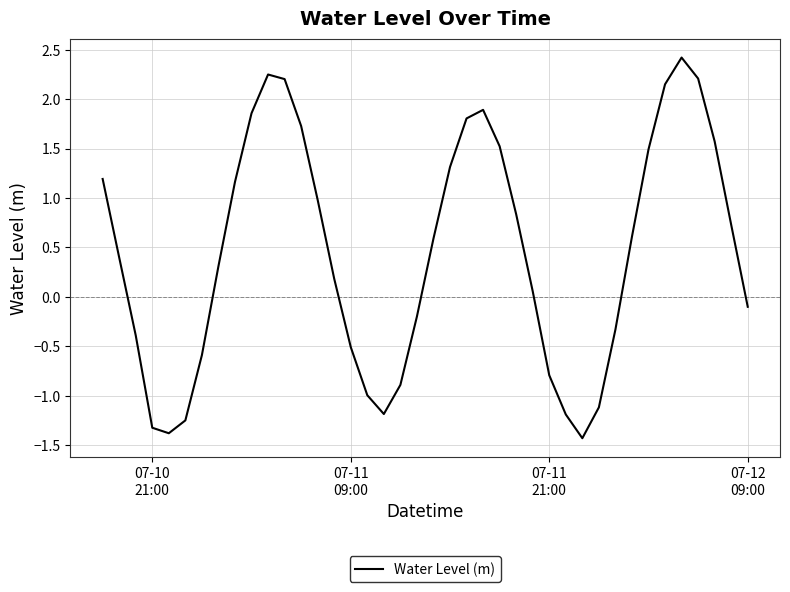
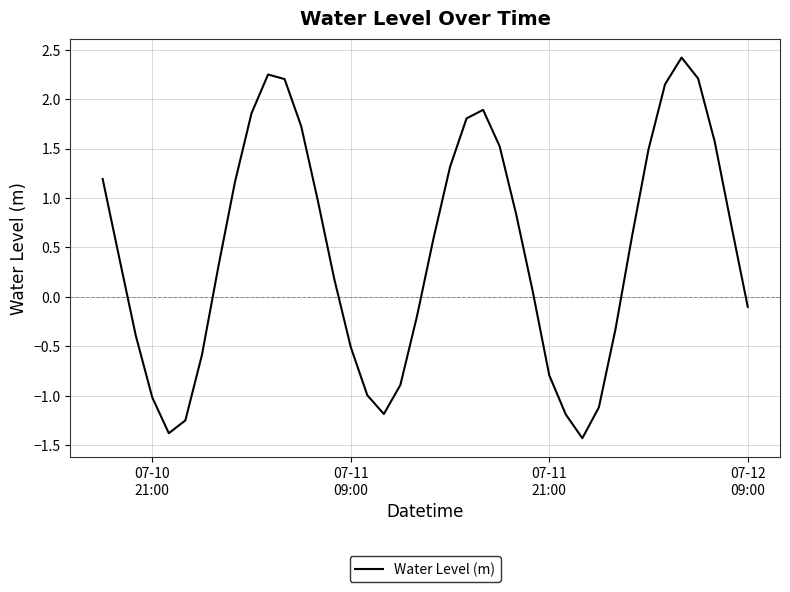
  {
-   "07-10 21:00": -1.3,
+   "07-10 21:00": -1.0,
    "07-11 09:00": -0.5,
    "07-11 21:00": -0.8,
    "07-12 09:00": -0.1
  }
